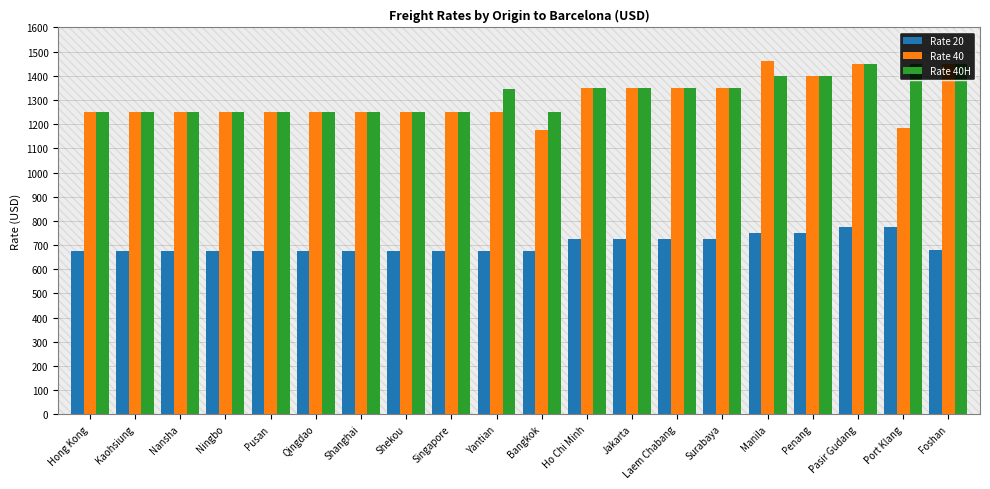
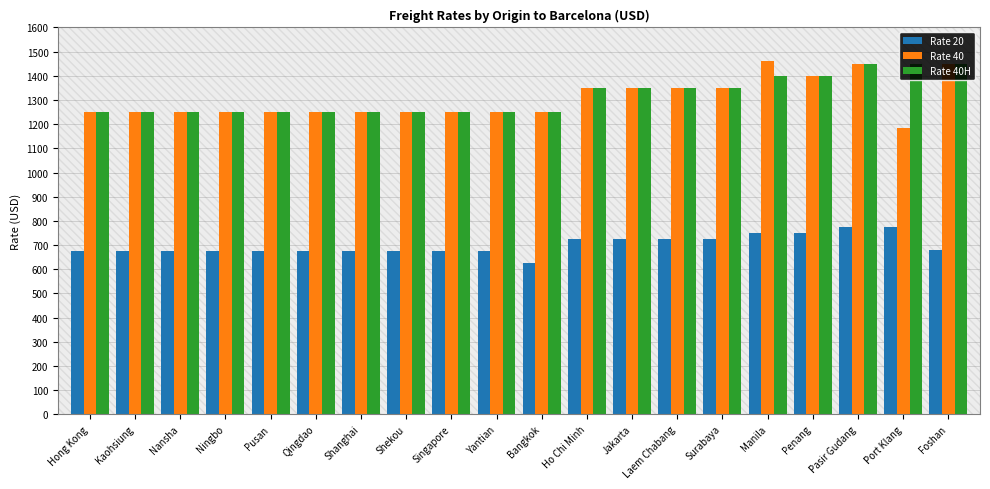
  {
    "Rate 20": {
      "Hong Kong": 680,
      "Kaohsiung": 680,
      "Nansha": 680,
      "Ningbo": 680,
      "Pusan": 680,
      "Qingdao": 680,
      "Shanghai": 680,
      "Shekou": 680,
      "Singapore": 680,
      "Yantian": 680,
-     "Bangkok": 680,
+     "Bangkok": 630,
      "Ho Chi Minh": 730,
      "Jakarta": 730,
      "Laem Chabang": 730,
      "Surabaya": 730,
      "Manila": 750,
      "Penang": 750,
      "Pasir Gudang": 780,
      "Port Klang": 780,
      "Foshan": 680
    },
    "Rate 40": {
      "Hong Kong": 1250,
      "Kaohsiung": 1250,
      "Nansha": 1250,
      "Ningbo": 1250,
      "Pusan": 1250,
      "Qingdao": 1250,
      "Shanghai": 1250,
      "Shekou": 1250,
      "Singapore": 1250,
      "Yantian": 1250,
-     "Bangkok": 1180,
+     "Bangkok": 1250,
      "Ho Chi Minh": 1350,
      "Jakarta": 1350,
      "Laem Chabang": 1350,
      "Surabaya": 1350,
      "Manila": 1460,
      "Penang": 1400,
      "Pasir Gudang": 1450,
      "Port Klang": 1190
    },
    "Rate 40H": {
      "Hong Kong": 1250,
      "Kaohsiung": 1250,
      "Nansha": 1250,
      "Ningbo": 1250,
      "Pusan": 1250,
      "Qingdao": 1250,
      "Shanghai": 1250,
      "Shekou": 1250,
      "Singapore": 1250,
-     "Yantian": 1350,
+     "Yantian": 1250,
      "Bangkok": 1250,
      "Ho Chi Minh": 1350,
      "Jakarta": 1350,
      "Laem Chabang": 1350,
      "Surabaya": 1350,
      "Manila": 1400,
      "Penang": 1400,
      "Pasir Gudang": 1450
    }
  }
